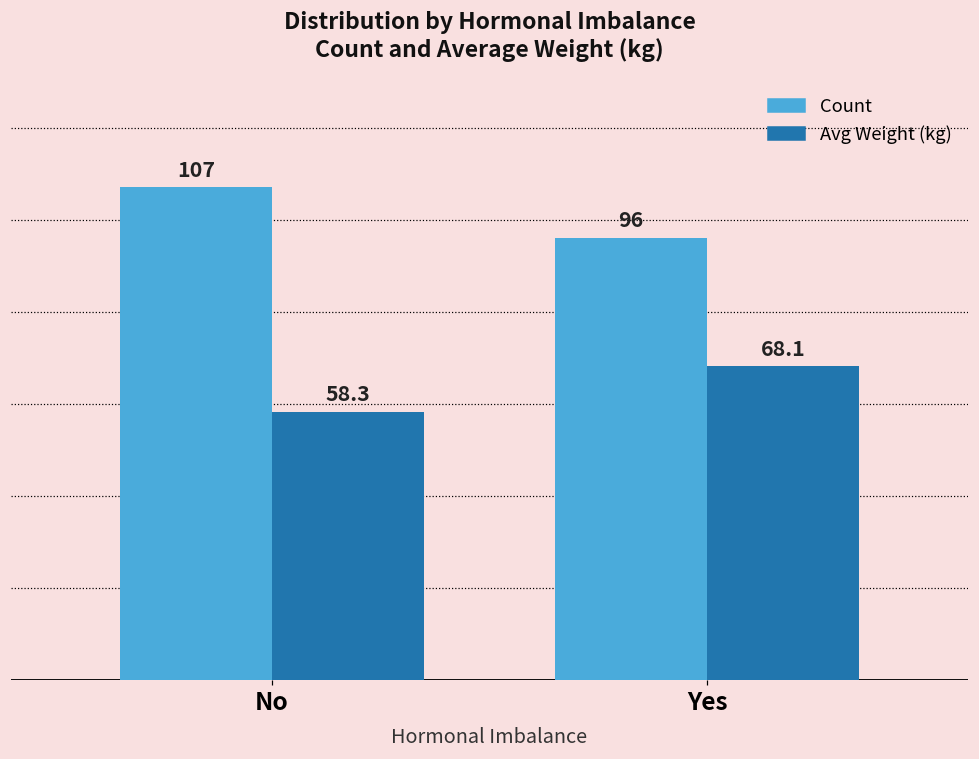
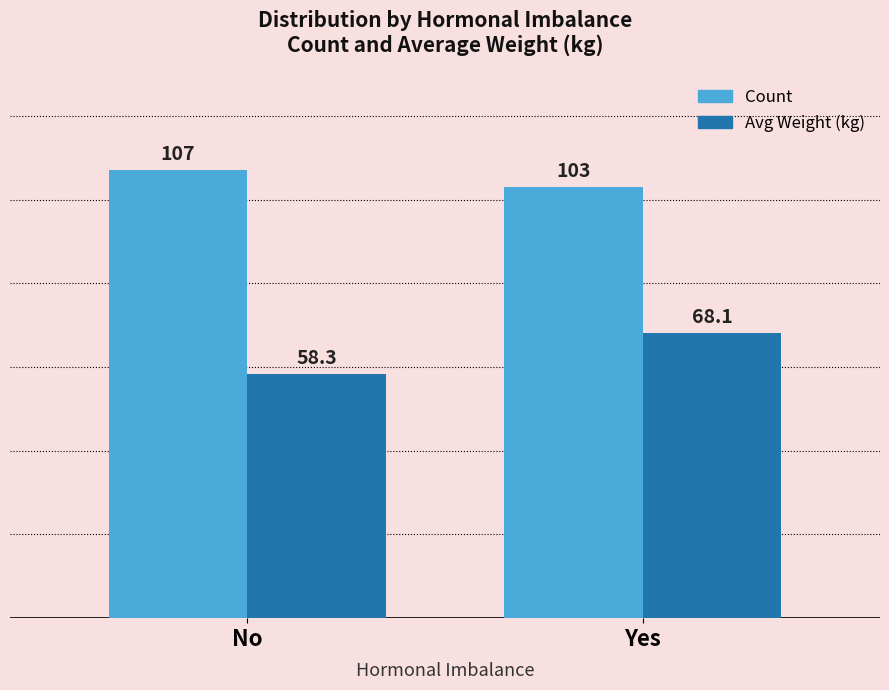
  {
    "Count": {
      "No": 107,
-     "Yes": 96
+     "Yes": 103
    },
    "Avg Weight (kg)": {
      "No": 58.3,
      "Yes": 68.1
    }
  }
